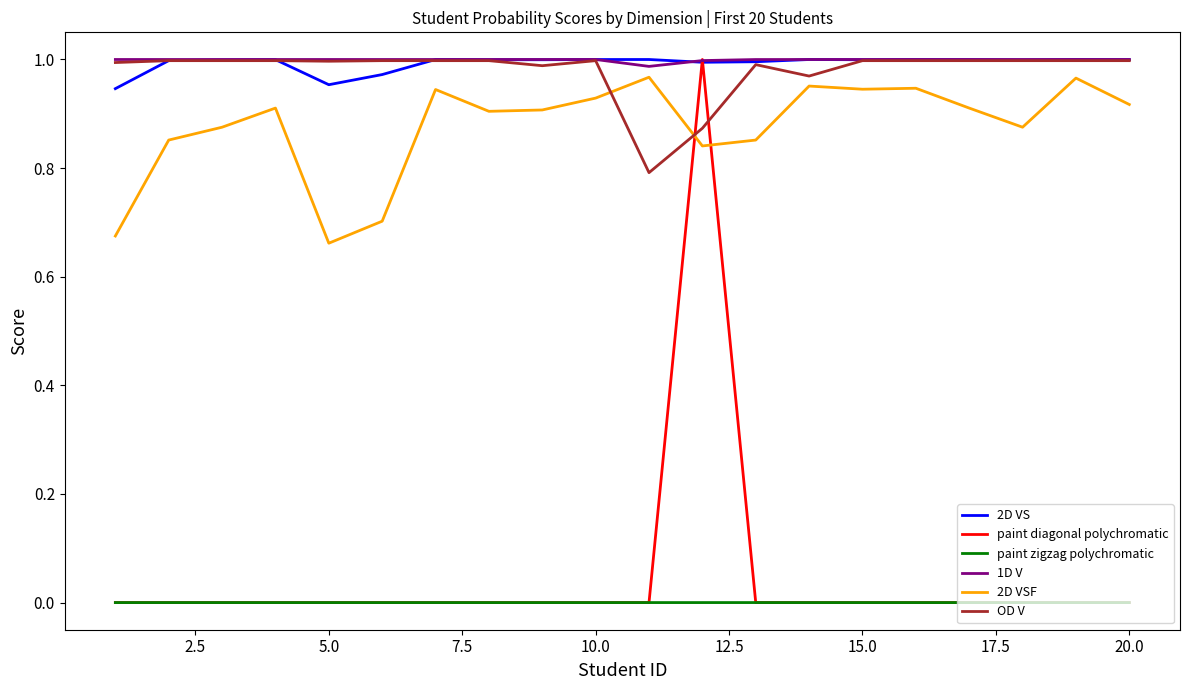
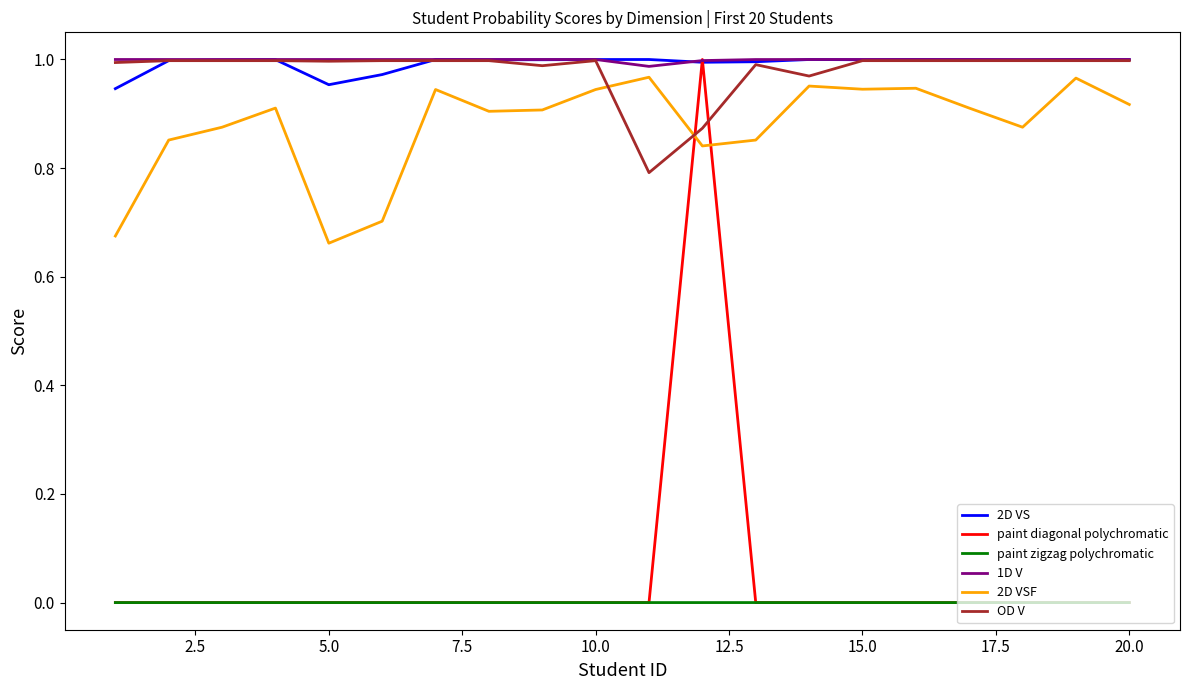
  {
    "2D VS": {
      "5.0": 0.95
    },
    "2D VSF": {
      "5.0": 0.66,
-     "10.0": 0.93,
+     "10.0": 0.94,
      "15.0": 0.95,
      "20.0": 0.92
    }
  }
